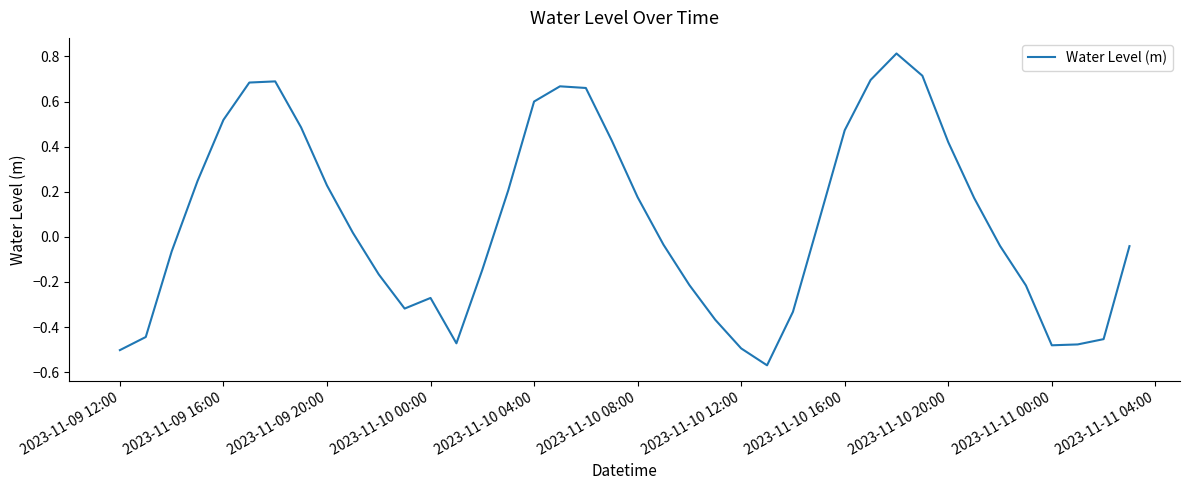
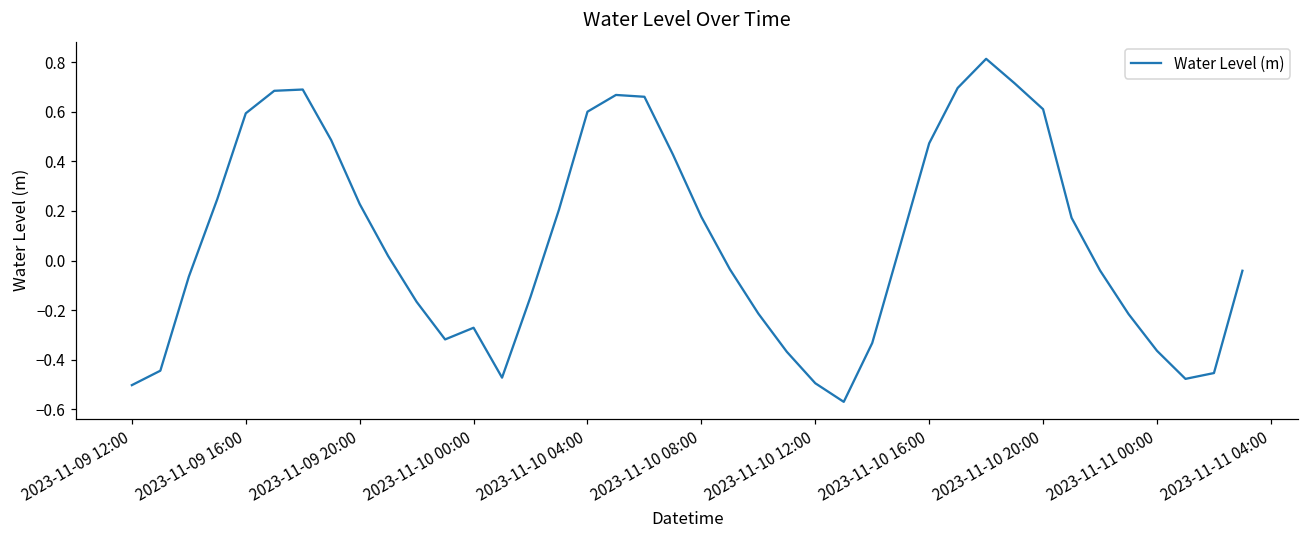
  {
    "2023-11-09 12:00": -0.50,
-   "2023-11-09 16:00": 0.52,
+   "2023-11-09 16:00": 0.59,
    "2023-11-09 20:00": 0.23,
    "2023-11-10 00:00": -0.27,
    "2023-11-10 04:00": 0.60,
    "2023-11-10 08:00": 0.18,
    "2023-11-10 12:00": -0.49,
    "2023-11-10 16:00": 0.47,
-   "2023-11-10 20:00": 0.42,
-   "2023-11-11 00:00": -0.48
+   "2023-11-10 20:00": 0.61,
+   "2023-11-11 00:00": -0.36
  }
